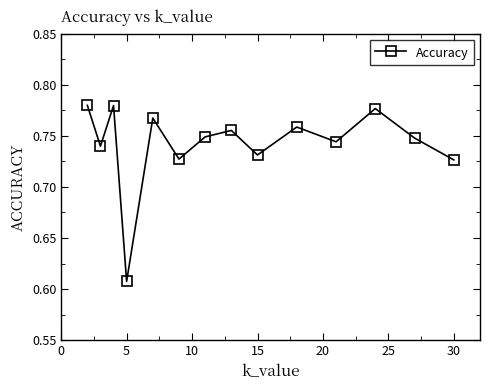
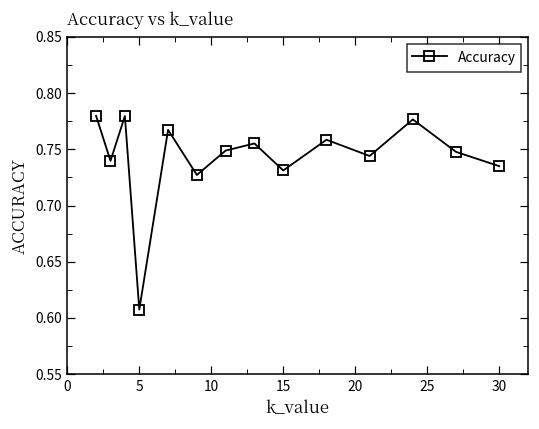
  {
    "5": 0.607,
    "15": 0.731,
-   "30": 0.726
+   "30": 0.735
  }
